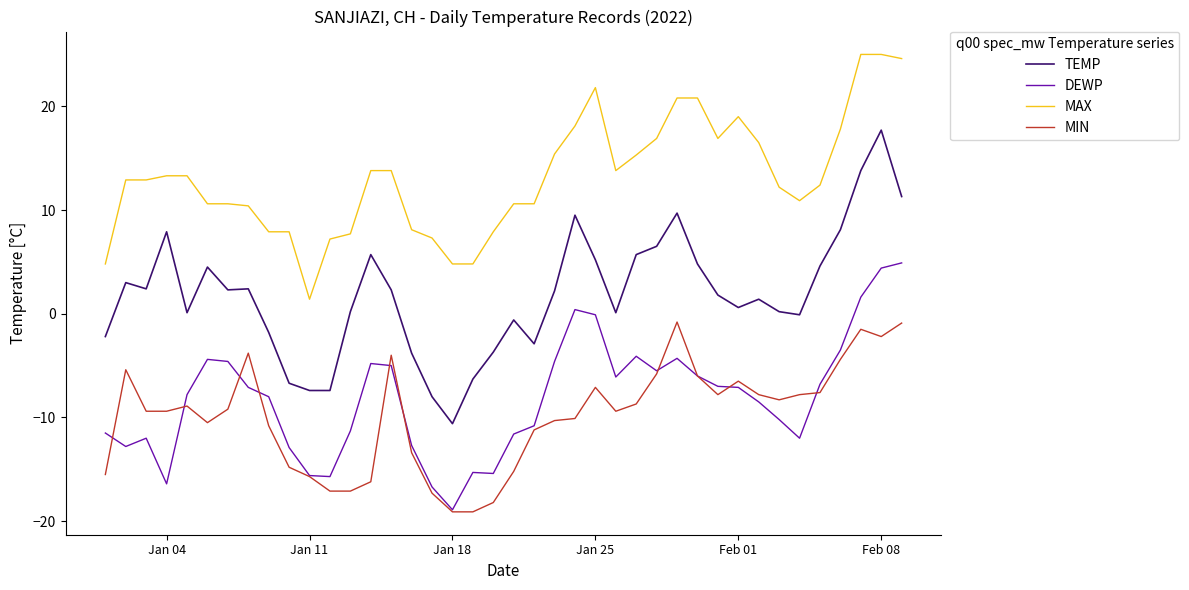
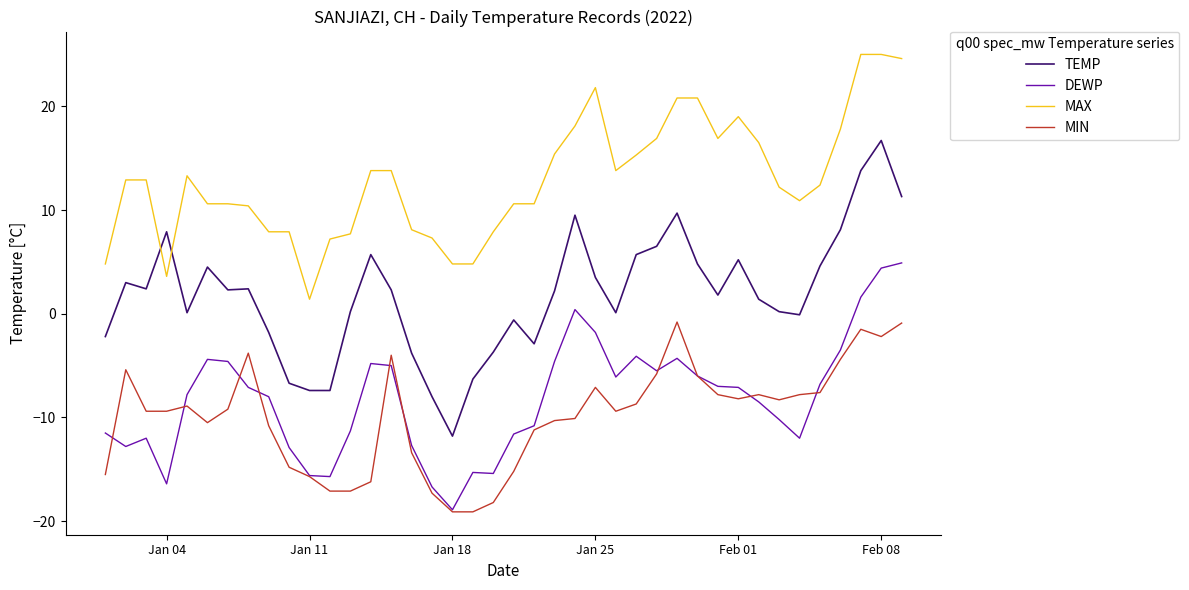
  {
    "TEMP": {
      "Jan 04": 7.9,
      "Jan 11": -7.4,
-     "Jan 18": -10.6,
-     "Jan 25": 5.2,
-     "Feb 01": 0.6,
-     "Feb 08": 17.7
+     "Jan 18": -11.8,
+     "Jan 25": 3.5,
+     "Feb 01": 5.2,
+     "Feb 08": 16.7
    },
    "DEWP": {
      "Jan 04": -16.4,
-     "Jan 25": -0.1,
+     "Jan 25": -1.8,
      "Feb 01": -7.1,
      "Feb 08": 4.4
    },
    "MAX": {
-     "Jan 04": 13.3,
+     "Jan 04": 3.6,
      "Jan 11": 1.4,
      "Jan 18": 4.8,
      "Jan 25": 21.8,
      "Feb 01": 19.0,
      "Feb 08": 25.0
    },
    "MIN": {
      "Jan 04": -9.4,
      "Jan 25": -7.1,
-     "Feb 01": -6.5,
+     "Feb 01": -8.2,
      "Feb 08": -2.2
    }
  }
